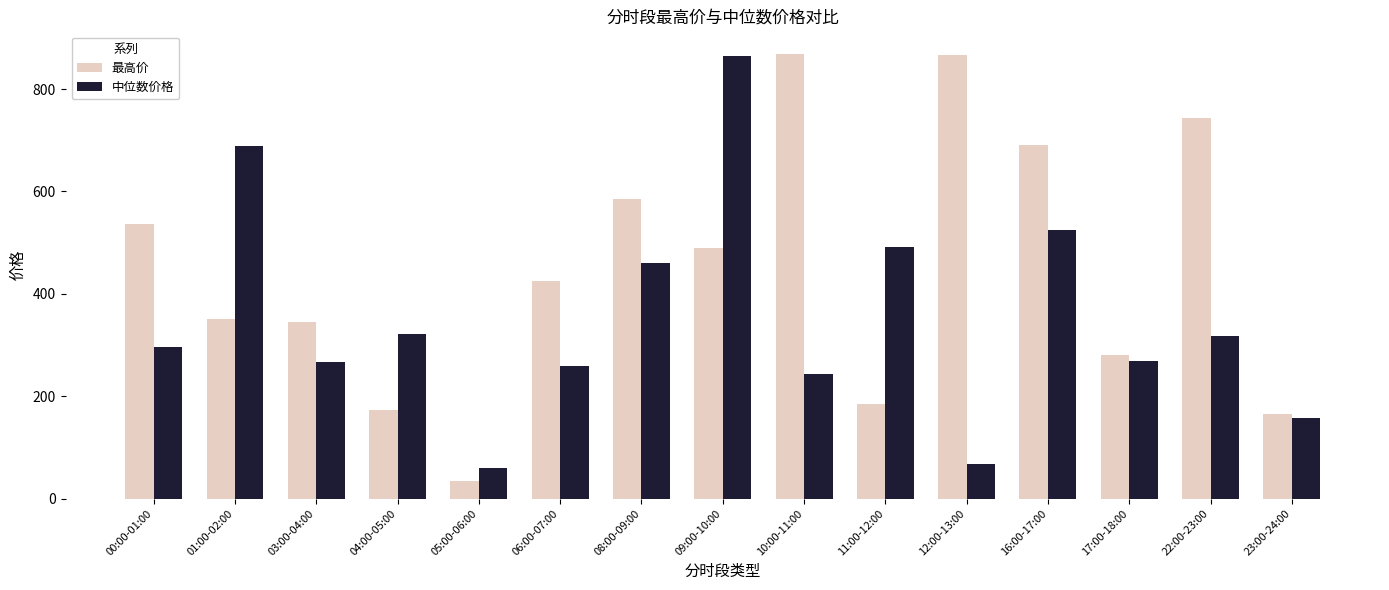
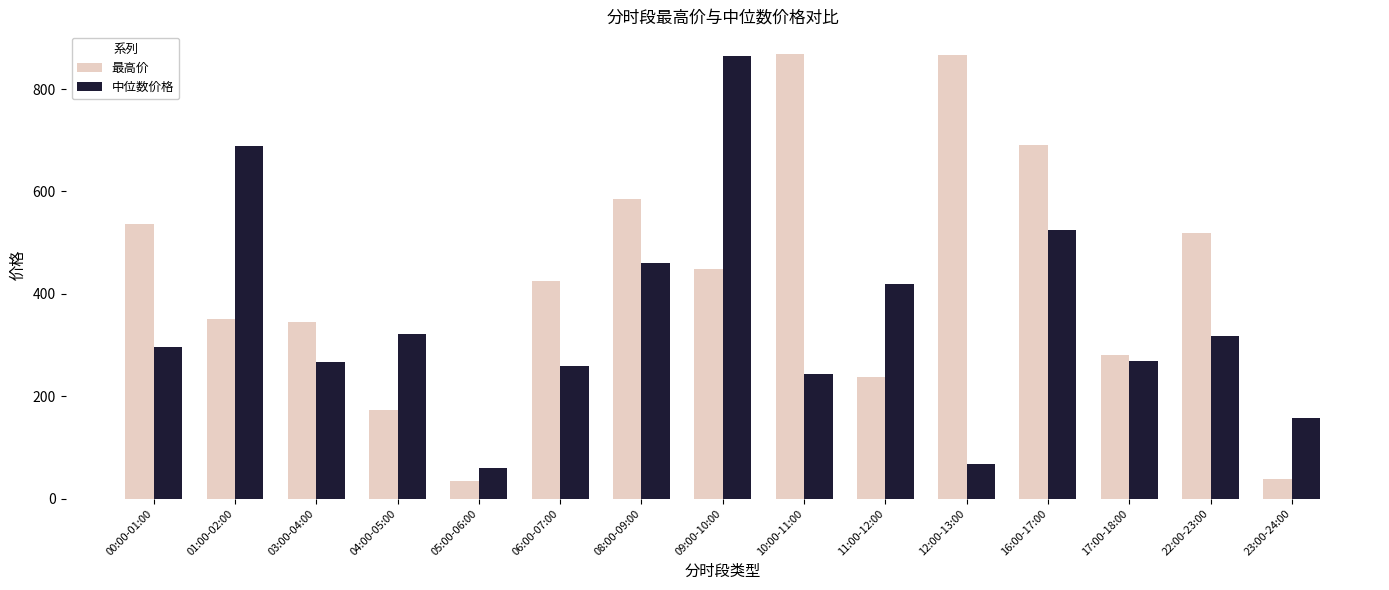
  {
    "最高价": {
      "00:00-01:00": 540,
      "01:00-02:00": 350,
      "03:00-04:00": 340,
      "04:00-05:00": 170,
      "05:00-06:00": 30,
      "06:00-07:00": 420,
      "08:00-09:00": 580,
-     "09:00-10:00": 490,
+     "09:00-10:00": 450,
      "10:00-11:00": 870,
-     "11:00-12:00": 180,
+     "11:00-12:00": 240,
      "12:00-13:00": 870,
      "16:00-17:00": 690,
      "17:00-18:00": 280,
-     "22:00-23:00": 740,
-     "23:00-24:00": 170
+     "22:00-23:00": 520,
+     "23:00-24:00": 40
    },
    "中位数价格": {
      "00:00-01:00": 300,
      "01:00-02:00": 690,
      "03:00-04:00": 270,
      "04:00-05:00": 320,
      "05:00-06:00": 60,
      "06:00-07:00": 260,
      "08:00-09:00": 460,
      "09:00-10:00": 860,
      "10:00-11:00": 240,
-     "11:00-12:00": 490,
+     "11:00-12:00": 420,
      "12:00-13:00": 70,
      "16:00-17:00": 530,
      "17:00-18:00": 270,
      "22:00-23:00": 320,
      "23:00-24:00": 160
    }
  }
